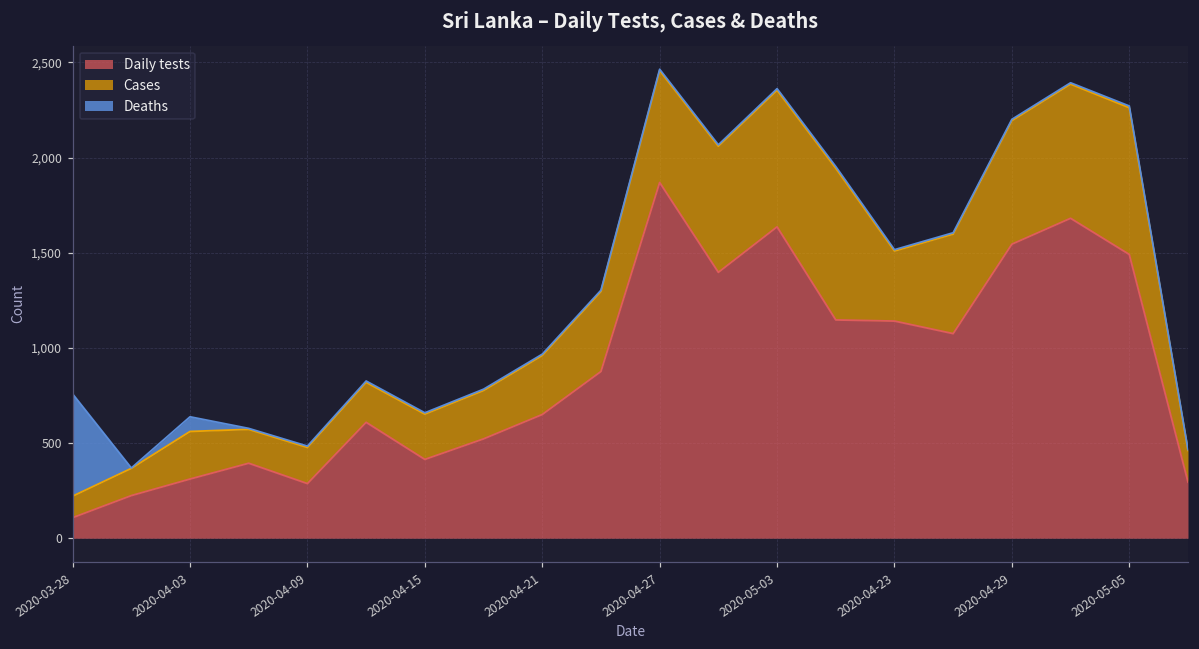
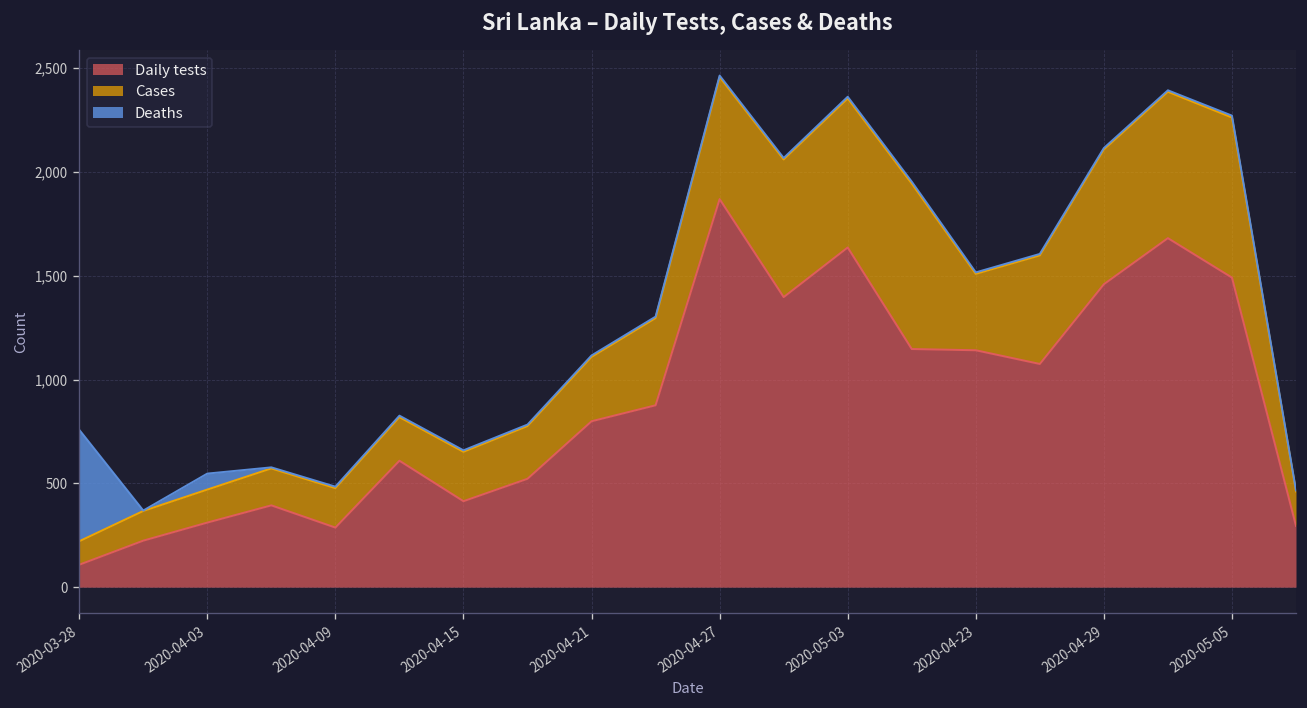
  {
    "Daily tests": {
      "2020-03-28": "110",
      "2020-04-03": "310",
      "2020-04-09": "290",
      "2020-04-15": "410",
-     "2020-04-21": "650",
+     "2020-04-21": "800",
      "2020-04-27": "1,870",
      "2020-05-03": "1,640",
      "2020-04-23": "1,140",
-     "2020-04-29": "1,550",
+     "2020-04-29": "1,460",
      "2020-05-05": "1,490"
    },
    "Cases": {
      "2020-03-28": "110",
-     "2020-04-03": "250"
+     "2020-04-03": "160"
    },
    "Deaths": {
      "2020-03-28": "540",
      "2020-04-03": "80"
    }
  }
